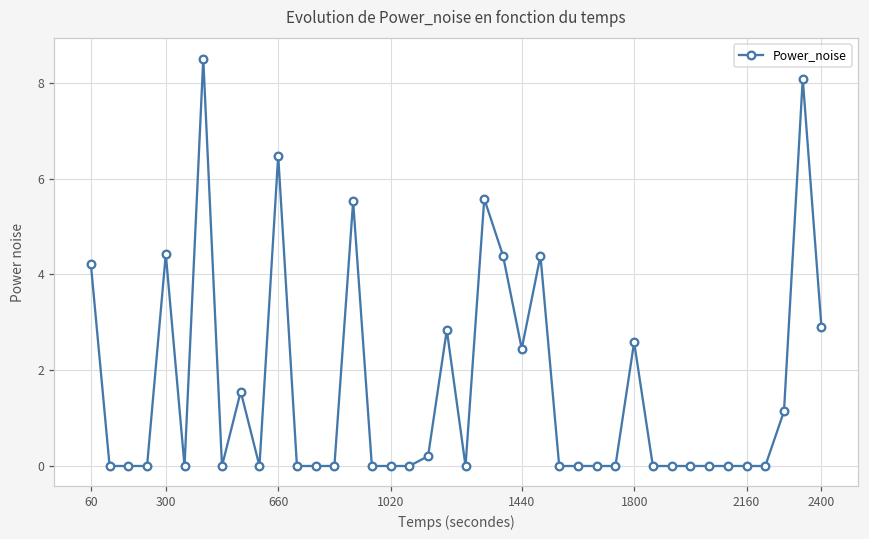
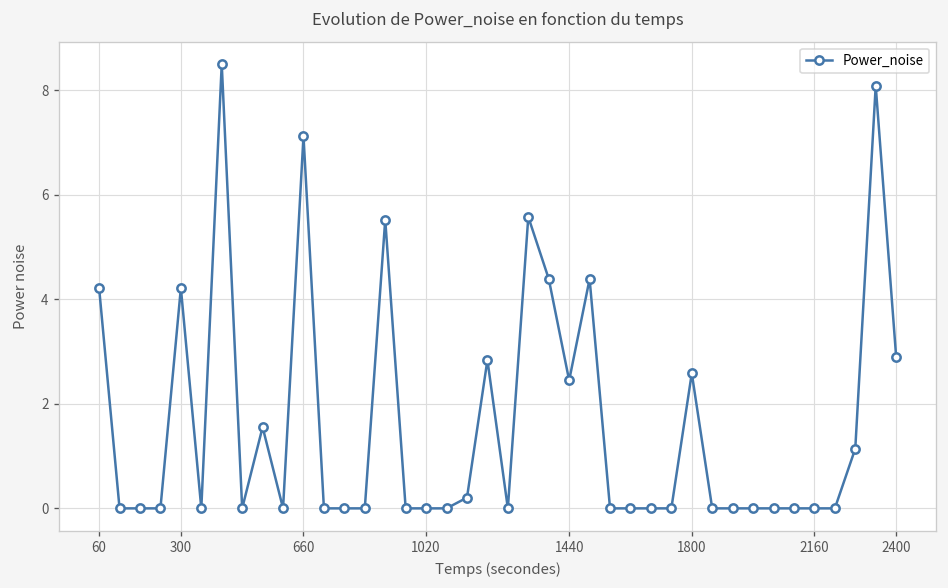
  {
    "60": 4.2,
-   "300": 4.4,
-   "660": 6.5,
+   "300": 4.2,
+   "660": 7.1,
    "1020": 0.0,
    "1440": 2.4,
    "1800": 2.6,
    "2160": 0.0,
    "2400": 2.9
  }
